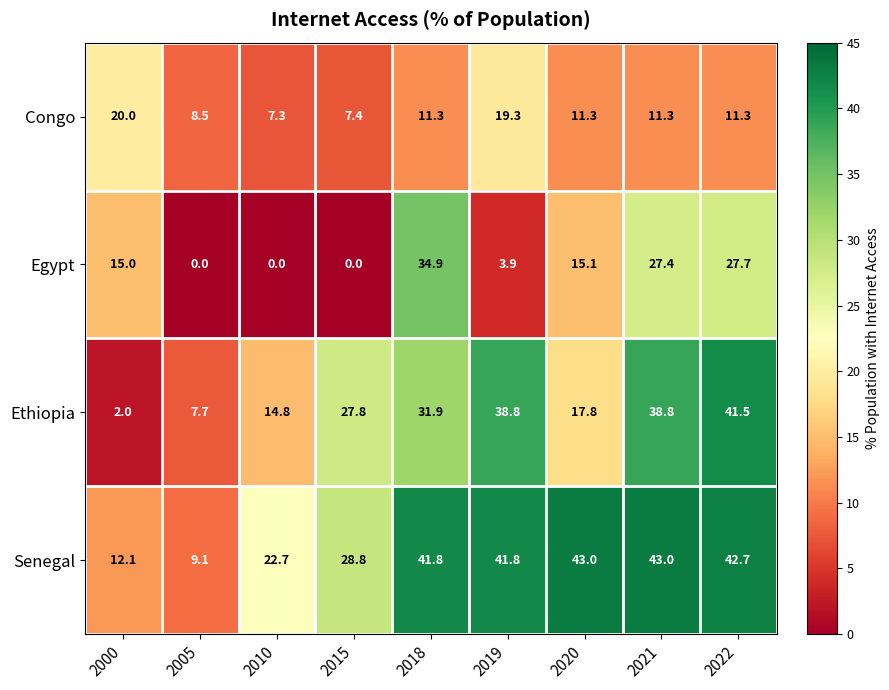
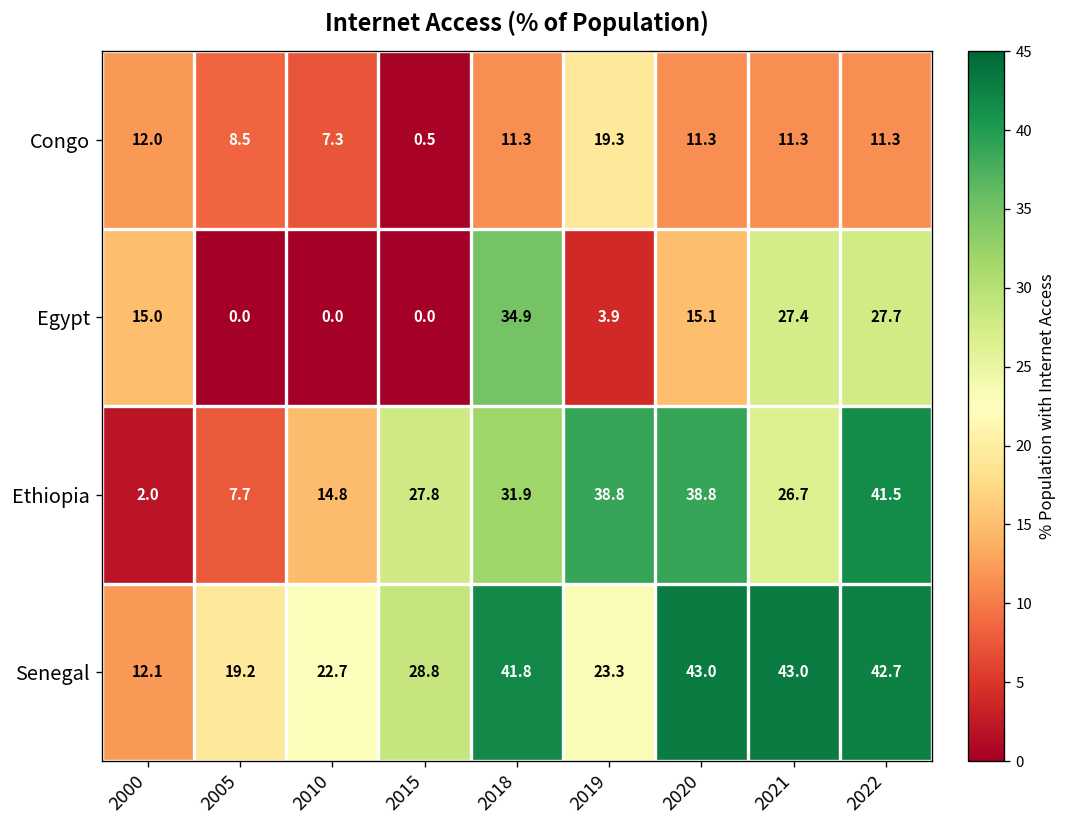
  {
    "Congo": {
-     "2000": 20.0,
+     "2000": 12.0,
      "2005": 8.5,
      "2010": 7.3,
-     "2015": 7.4,
+     "2015": 0.5,
      "2018": 11.3,
      "2019": 19.3,
      "2020": 11.3,
      "2021": 11.3,
      "2022": 11.3
    },
    "Egypt": {
      "2000": 15.0,
      "2005": 0.0,
      "2010": 0.0,
      "2015": 0.0,
      "2018": 34.9,
      "2019": 3.9,
      "2020": 15.1,
      "2021": 27.4,
      "2022": 27.7
    },
    "Ethiopia": {
      "2000": 2.0,
      "2005": 7.7,
      "2010": 14.8,
      "2015": 27.8,
      "2018": 31.9,
      "2019": 38.8,
-     "2020": 17.8,
-     "2021": 38.8,
+     "2020": 38.8,
+     "2021": 26.7,
      "2022": 41.5
    },
    "Senegal": {
      "2000": 12.1,
-     "2005": 9.1,
+     "2005": 19.2,
      "2010": 22.7,
      "2015": 28.8,
      "2018": 41.8,
-     "2019": 41.8,
+     "2019": 23.3,
      "2020": 43.0,
      "2021": 43.0,
      "2022": 42.7
    }
  }
